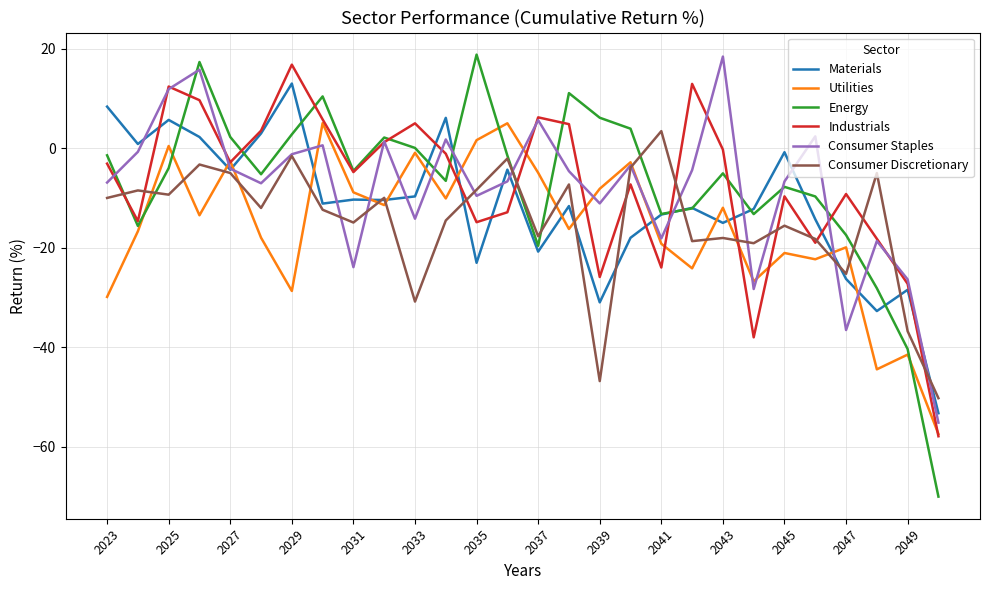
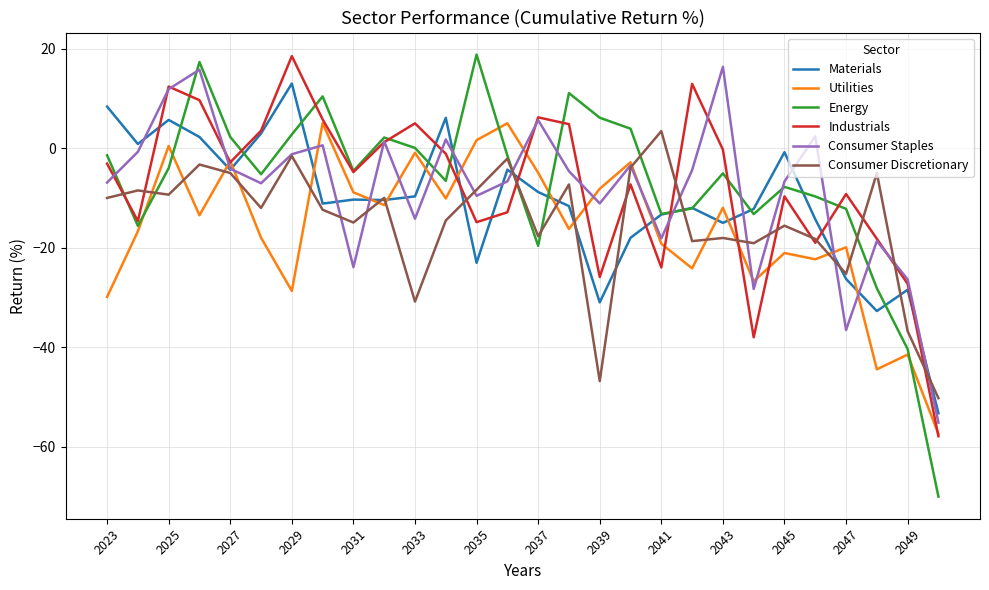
  {
    "Materials": {
      "2023": 8,
      "2025": 6,
      "2029": 13,
      "2031": -10,
      "2033": -10,
      "2035": -23,
-     "2037": -21,
+     "2037": -9,
      "2039": -31,
      "2043": -15,
      "2045": -1,
      "2047": -26,
      "2049": -28
    },
    "Utilities": {
      "2023": -30,
      "2025": 0,
      "2029": -29,
      "2031": -9,
      "2033": -1,
      "2035": 2,
      "2037": -5,
      "2039": -8,
      "2041": -19,
      "2043": -12,
      "2045": -21,
      "2047": -20,
      "2049": -41
    },
    "Energy": {
      "2023": -1,
      "2025": -4,
      "2027": 2,
      "2029": 3,
      "2033": 0,
      "2035": 19,
      "2037": -20,
      "2039": 6,
      "2043": -5,
      "2045": -8,
-     "2047": -17,
+     "2047": -12,
      "2049": -40
    },
    "Industrials": {
      "2023": -3,
-     "2029": 17,
+     "2029": 19,
      "2033": 5,
      "2035": -15,
      "2037": 6,
      "2039": -26,
      "2041": -24,
      "2043": 0,
      "2045": -10,
      "2047": -9,
      "2049": -27
    },
    "Consumer Staples": {
      "2023": -7,
      "2031": -24,
      "2033": -14,
      "2035": -10,
      "2037": 6,
      "2039": -11,
      "2041": -18,
-     "2043": 18,
+     "2043": 16,
      "2045": -7,
      "2047": -37,
      "2049": -26
    },
    "Consumer Discretionary": {
      "2023": -10,
      "2025": -9,
      "2027": -5,
      "2031": -15,
      "2033": -31,
      "2035": -8,
      "2037": -18,
      "2039": -47,
      "2041": 3,
      "2043": -18,
      "2045": -16,
      "2047": -25,
      "2049": -37
    }
  }
